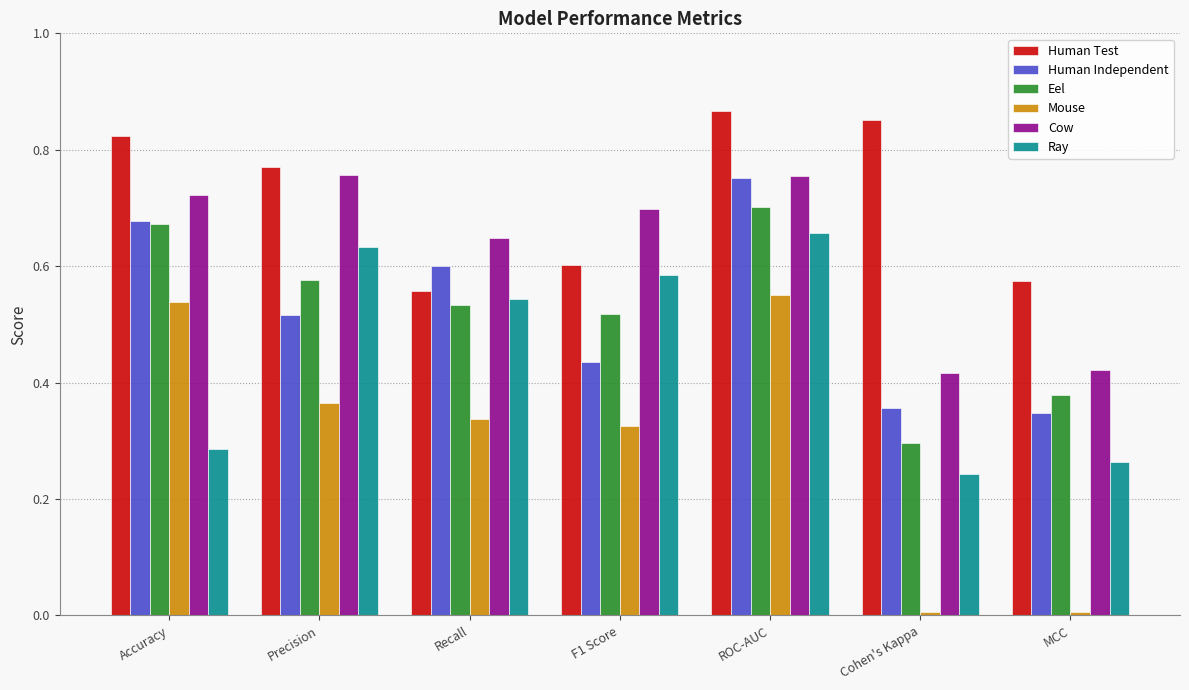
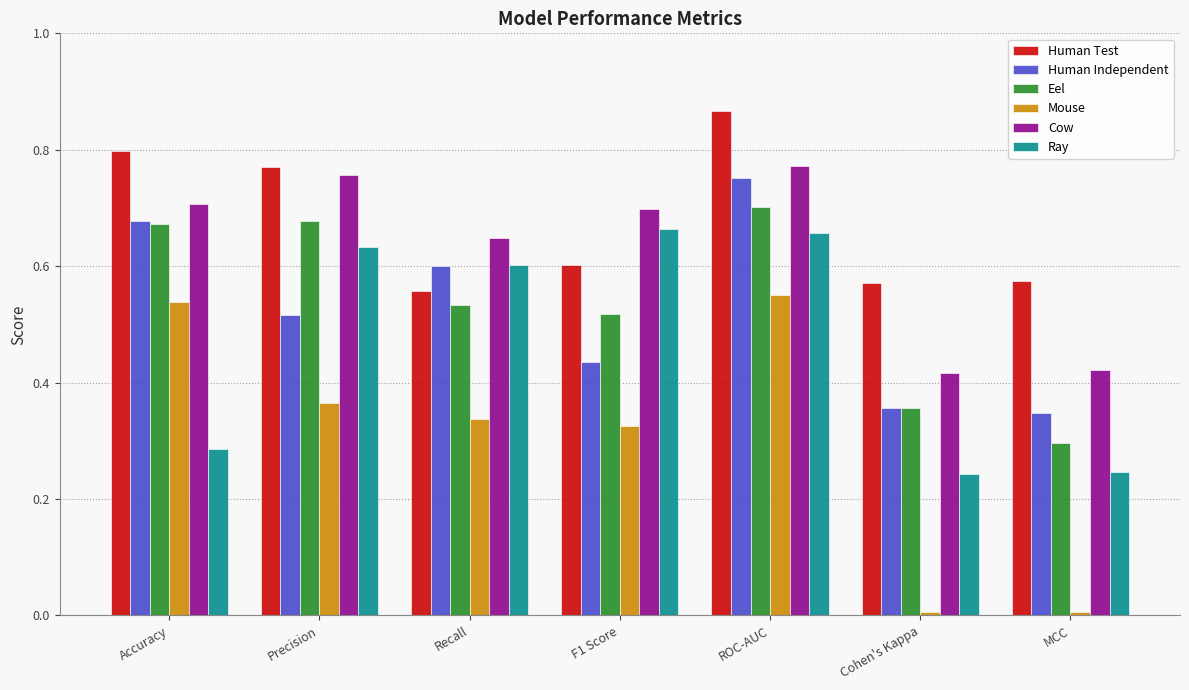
  {
    "Human Test": {
-     "Accuracy": 0.82,
+     "Accuracy": 0.80,
      "Precision": 0.77,
      "Recall": 0.56,
      "F1 Score": 0.60,
      "ROC-AUC": 0.87,
-     "Cohen's Kappa": 0.85,
+     "Cohen's Kappa": 0.57,
      "MCC": 0.57
    },
    "Human Independent": {
      "Accuracy": 0.68,
      "Precision": 0.52,
      "Recall": 0.60,
      "F1 Score": 0.44,
      "ROC-AUC": 0.75,
      "Cohen's Kappa": 0.36,
      "MCC": 0.35
    },
    "Eel": {
      "Accuracy": 0.67,
-     "Precision": 0.58,
+     "Precision": 0.68,
      "Recall": 0.53,
      "F1 Score": 0.52,
      "ROC-AUC": 0.70,
-     "Cohen's Kappa": 0.30,
-     "MCC": 0.38
+     "Cohen's Kappa": 0.36,
+     "MCC": 0.30
    },
    "Mouse": {
      "Accuracy": 0.54,
      "Precision": 0.36,
      "Recall": 0.34,
      "F1 Score": 0.32,
      "ROC-AUC": 0.55,
      "Cohen's Kappa": 0.01,
      "MCC": 0.01
    },
    "Cow": {
-     "Accuracy": 0.72,
+     "Accuracy": 0.71,
      "Precision": 0.76,
      "Recall": 0.65,
      "F1 Score": 0.70,
-     "ROC-AUC": 0.75,
+     "ROC-AUC": 0.77,
      "Cohen's Kappa": 0.42,
      "MCC": 0.42
    },
    "Ray": {
      "Accuracy": 0.29,
      "Precision": 0.63,
-     "Recall": 0.54,
-     "F1 Score": 0.58,
+     "Recall": 0.60,
+     "F1 Score": 0.66,
      "ROC-AUC": 0.66,
      "Cohen's Kappa": 0.24,
-     "MCC": 0.26
+     "MCC": 0.25
    }
  }
